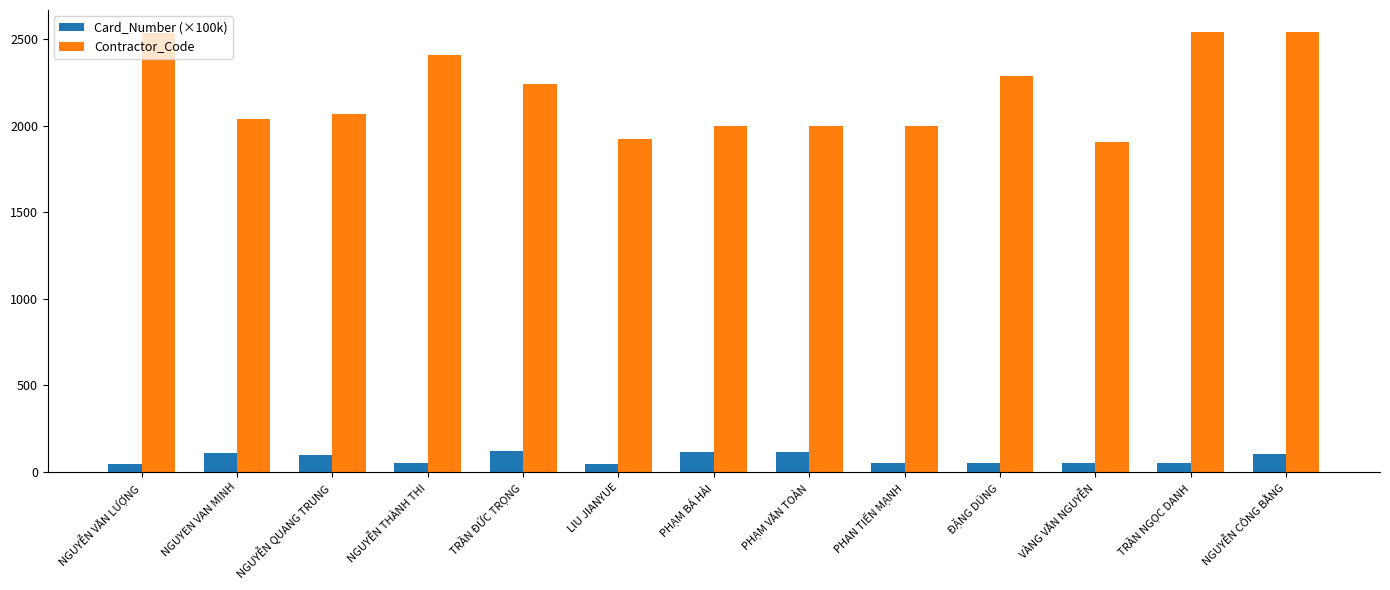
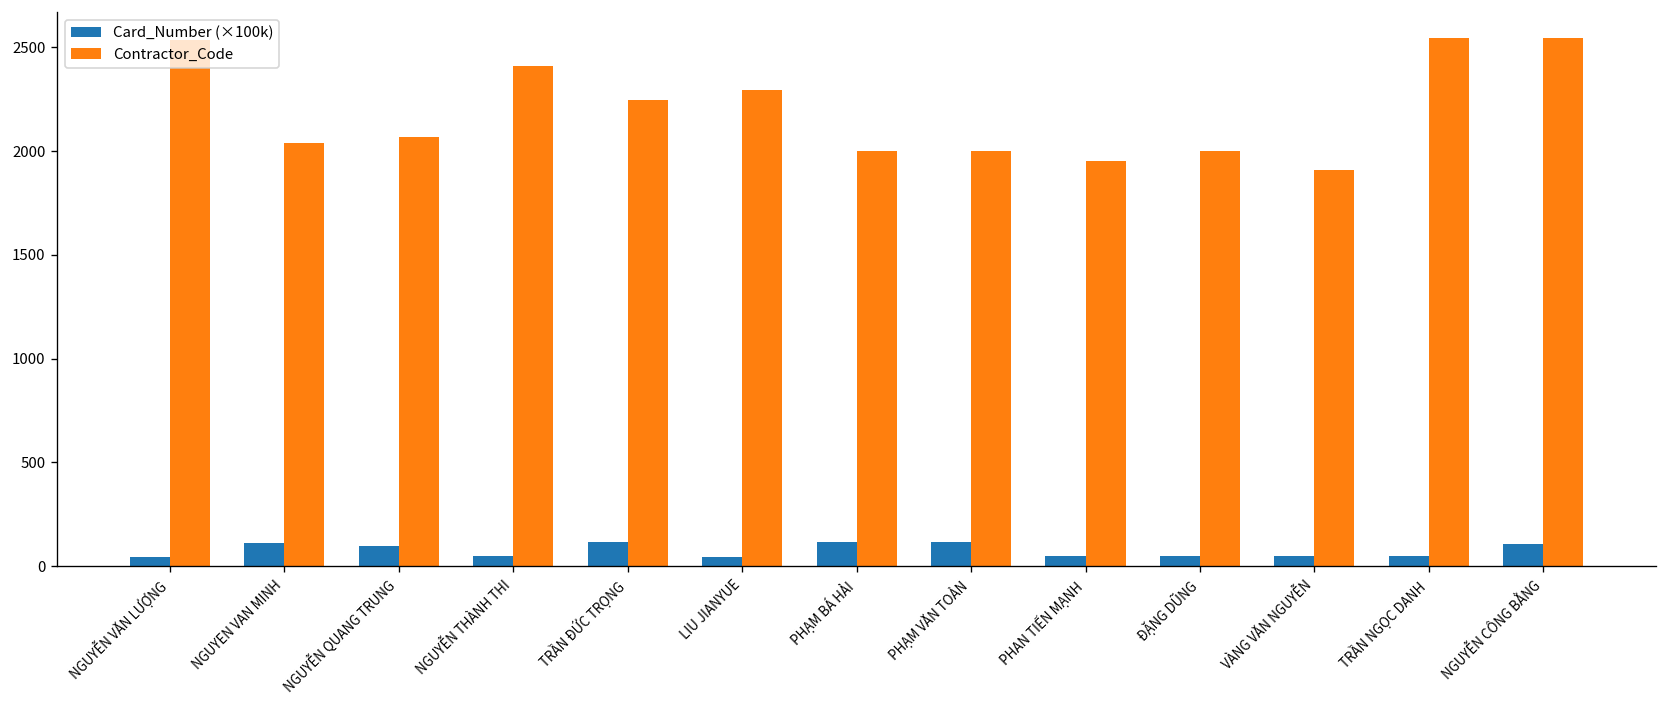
  {
    "Card_Number (×100k)": {
      "NGUYỄN VĂN LƯỢNG": 40,
      "NGUYEN VAN MINH": 110,
      "NGUYỄN QUANG TRUNG": 100,
      "NGUYỄN THÀNH THI": 50,
      "TRẦN ĐỨC TRỌNG": 120,
      "LIU JIANYUE": 40,
      "PHẠM BÁ HẢI": 120,
      "PHẠM VĂN TOẢN": 120,
      "PHAN TIẾN MẠNH": 50,
      "ĐẶNG DŨNG": 50,
      "VÀNG VĂN NGUYỄN": 50,
      "TRẦN NGỌC DANH": 50,
      "NGUYỄN CÔNG BẰNG": 100
    },
    "Contractor_Code": {
      "NGUYEN VAN MINH": 2040,
      "NGUYỄN QUANG TRUNG": 2070,
      "NGUYỄN THÀNH THI": 2410,
      "TRẦN ĐỨC TRỌNG": 2240,
-     "LIU JIANYUE": 1920,
+     "LIU JIANYUE": 2300,
      "PHẠM BÁ HẢI": 2000,
      "PHẠM VĂN TOẢN": 2000,
-     "PHAN TIẾN MẠNH": 2000,
-     "ĐẶNG DŨNG": 2290,
+     "PHAN TIẾN MẠNH": 1950,
+     "ĐẶNG DŨNG": 2000,
      "VÀNG VĂN NGUYỄN": 1910,
      "TRẦN NGỌC DANH": 2540,
      "NGUYỄN CÔNG BẰNG": 2540
    }
  }
